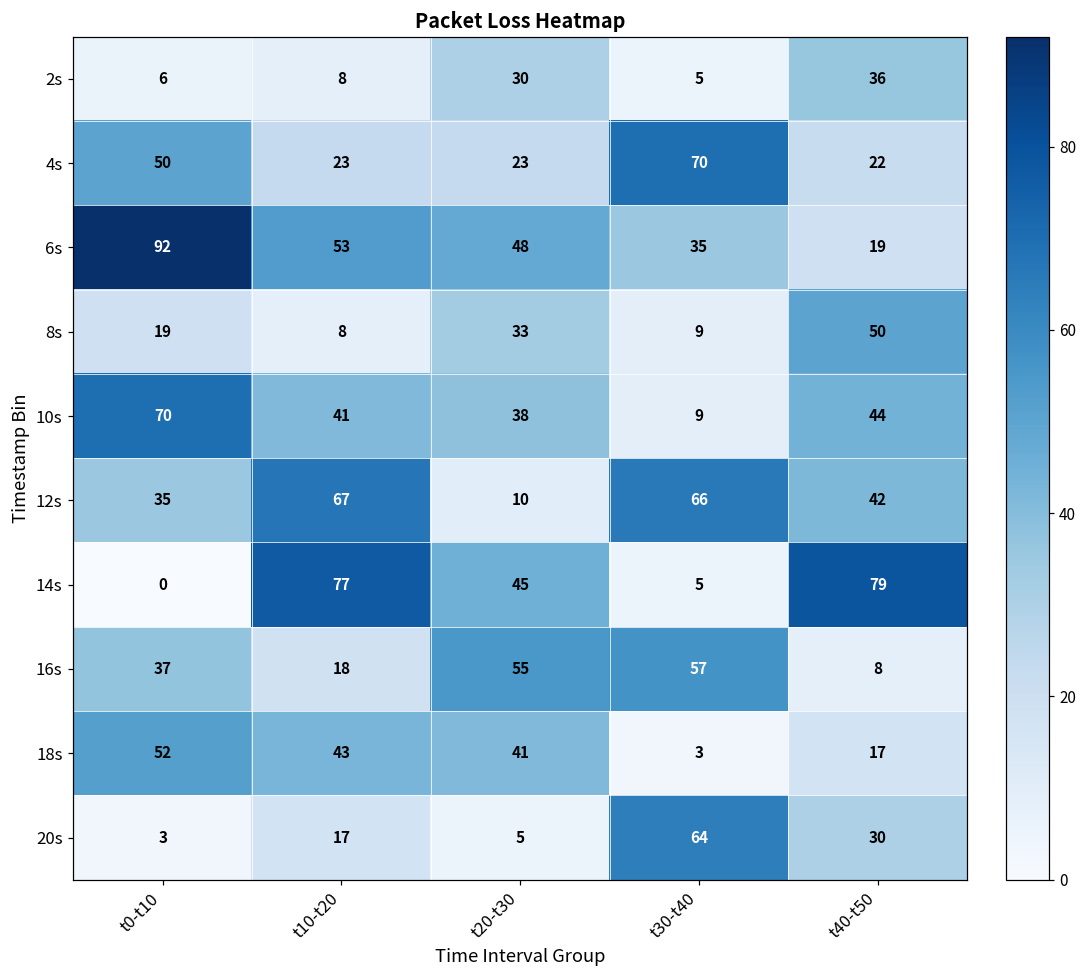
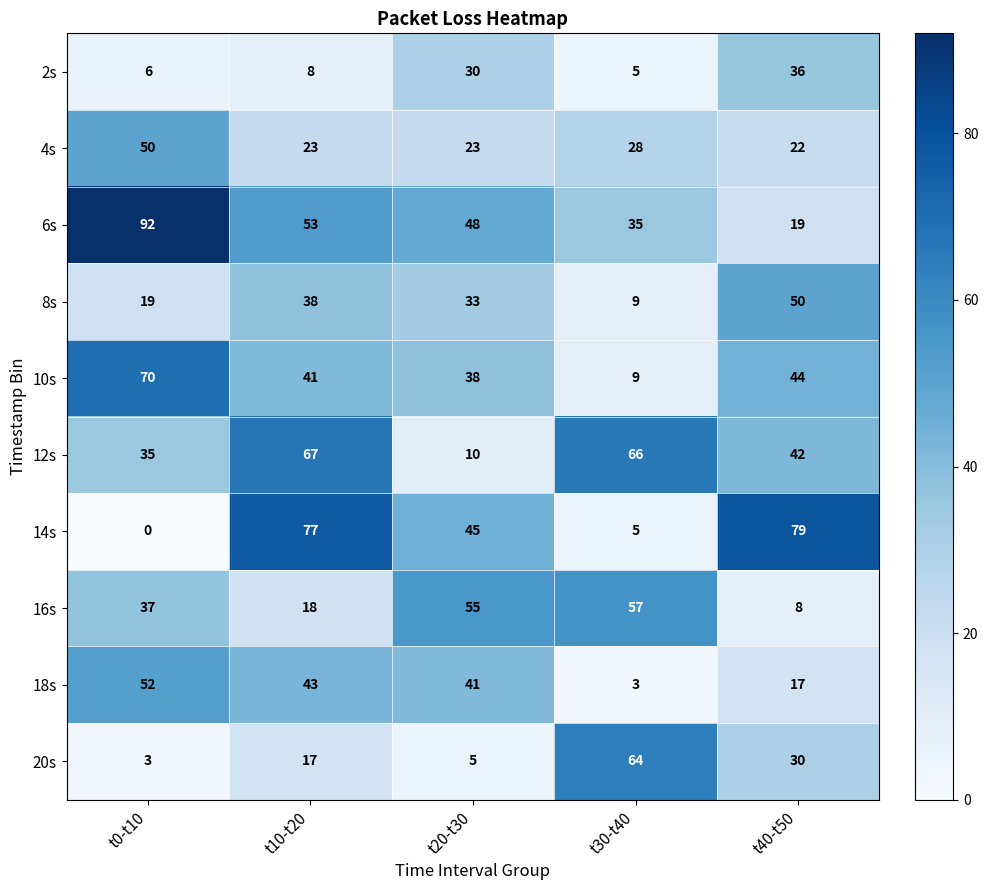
  {
    "2s": {
      "t0-t10": 6,
      "t10-t20": 8,
      "t20-t30": 30,
      "t30-t40": 5,
      "t40-t50": 36
    },
    "4s": {
      "t0-t10": 50,
      "t10-t20": 23,
      "t20-t30": 23,
-     "t30-t40": 70,
+     "t30-t40": 28,
      "t40-t50": 22
    },
    "6s": {
      "t0-t10": 92,
      "t10-t20": 53,
      "t20-t30": 48,
      "t30-t40": 35,
      "t40-t50": 19
    },
    "8s": {
      "t0-t10": 19,
-     "t10-t20": 8,
+     "t10-t20": 38,
      "t20-t30": 33,
      "t30-t40": 9,
      "t40-t50": 50
    },
    "10s": {
      "t0-t10": 70,
      "t10-t20": 41,
      "t20-t30": 38,
      "t30-t40": 9,
      "t40-t50": 44
    },
    "12s": {
      "t0-t10": 35,
      "t10-t20": 67,
      "t20-t30": 10,
      "t30-t40": 66,
      "t40-t50": 42
    },
    "14s": {
      "t0-t10": 0,
      "t10-t20": 77,
      "t20-t30": 45,
      "t30-t40": 5,
      "t40-t50": 79
    },
    "16s": {
      "t0-t10": 37,
      "t10-t20": 18,
      "t20-t30": 55,
      "t30-t40": 57,
      "t40-t50": 8
    },
    "18s": {
      "t0-t10": 52,
      "t10-t20": 43,
      "t20-t30": 41,
      "t30-t40": 3,
      "t40-t50": 17
    },
    "20s": {
      "t0-t10": 3,
      "t10-t20": 17,
      "t20-t30": 5,
      "t30-t40": 64,
      "t40-t50": 30
    }
  }
